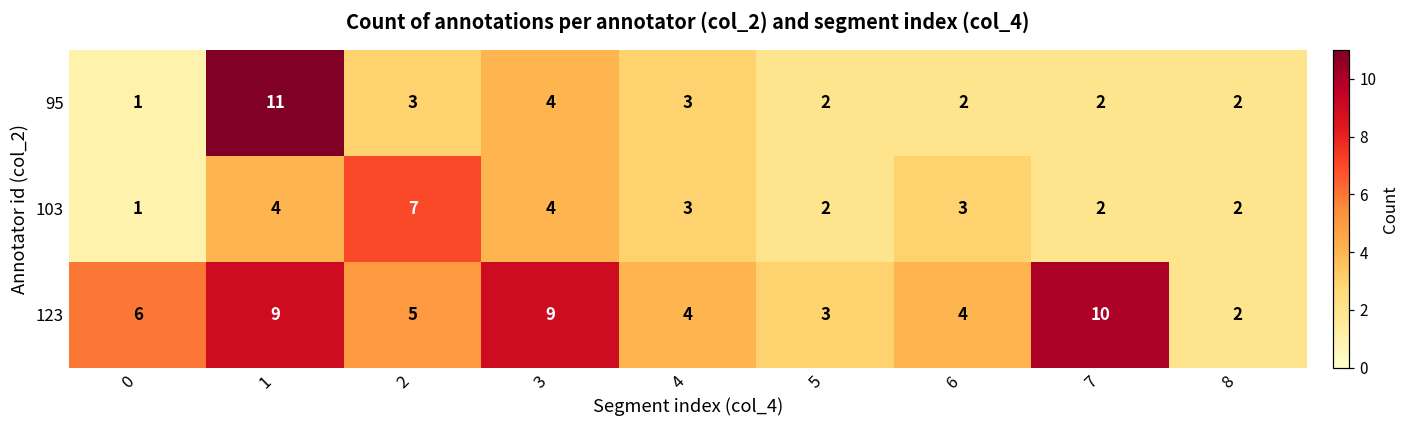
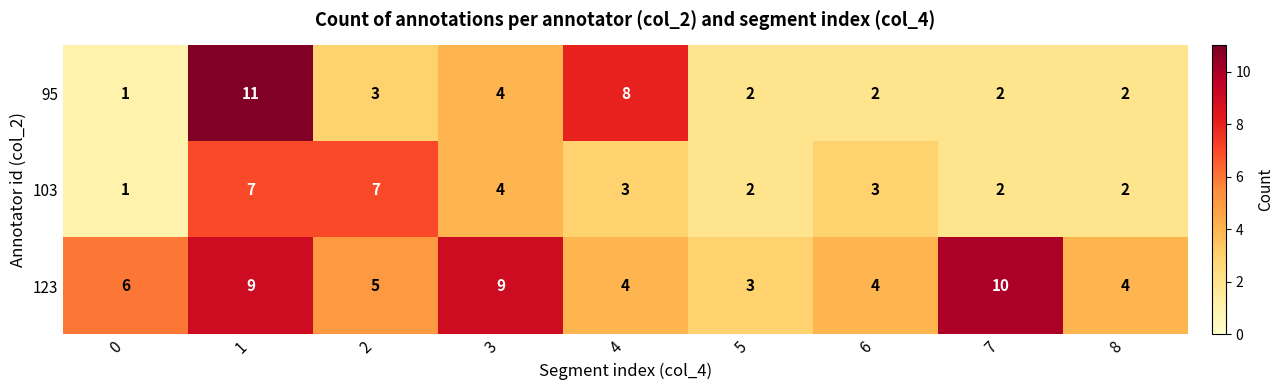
  {
    "95": {
      "0": 1,
      "1": 11,
      "2": 3,
      "3": 4,
-     "4": 3,
+     "4": 8,
      "5": 2,
      "6": 2,
      "7": 2,
      "8": 2
    },
    "103": {
      "0": 1,
-     "1": 4,
+     "1": 7,
      "2": 7,
      "3": 4,
      "4": 3,
      "5": 2,
      "6": 3,
      "7": 2,
      "8": 2
    },
    "123": {
      "0": 6,
      "1": 9,
      "2": 5,
      "3": 9,
      "4": 4,
      "5": 3,
      "6": 4,
      "7": 10,
-     "8": 2
+     "8": 4
    }
  }
